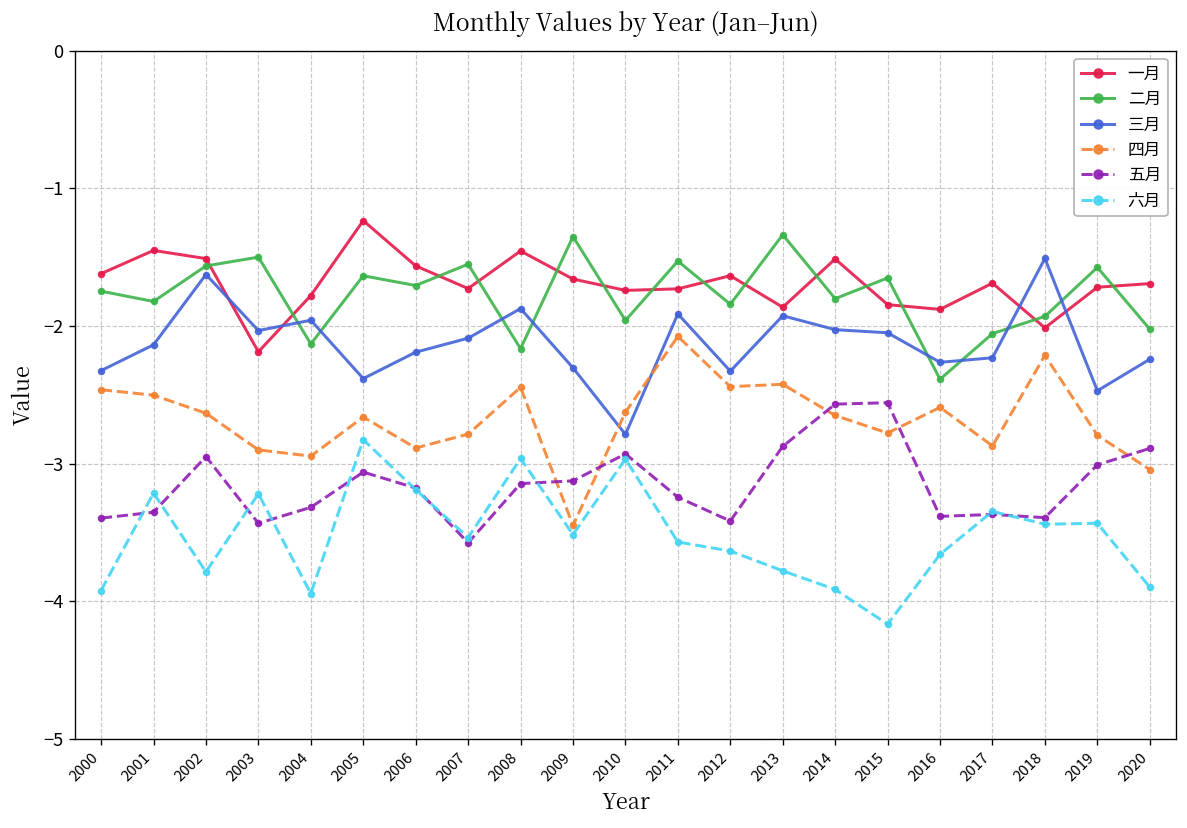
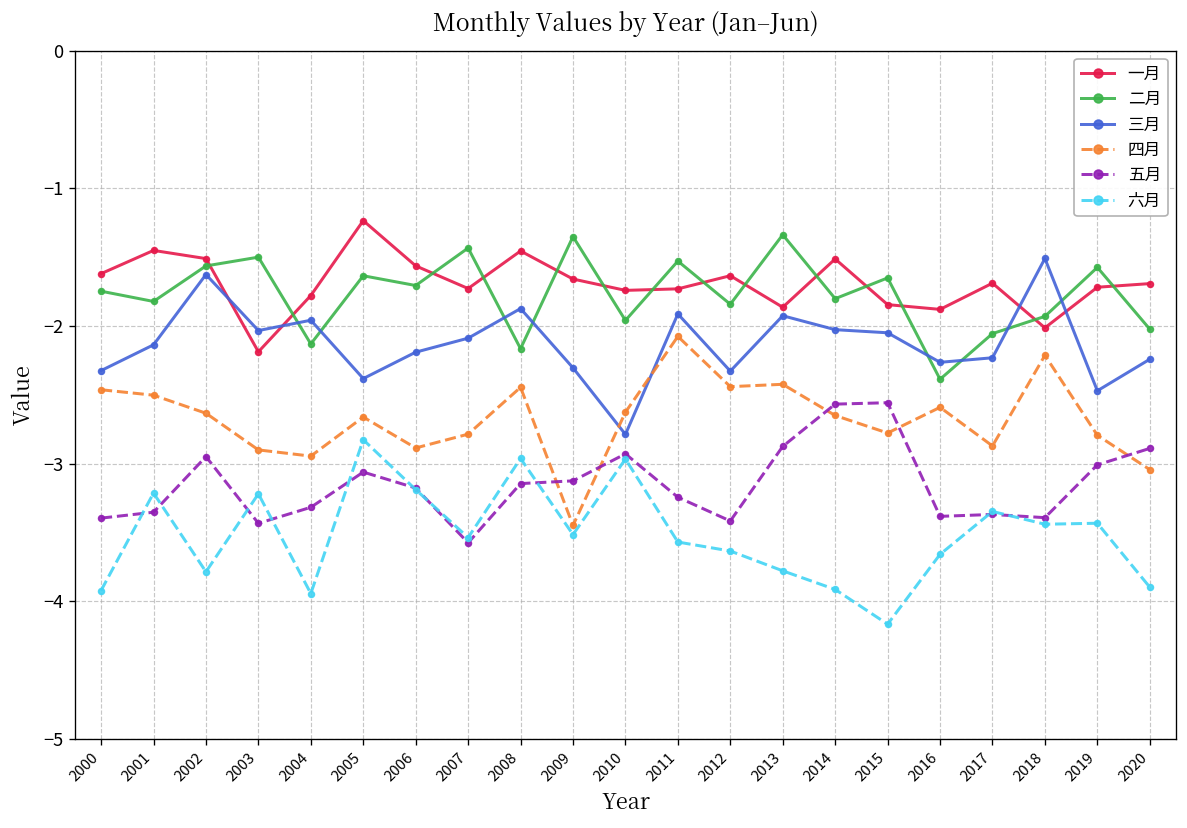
  {
    "一月": {
      "2000": -1.62,
      "2001": -1.45,
      "2002": -1.51,
      "2003": -2.19,
      "2004": -1.78,
      "2005": -1.23,
      "2006": -1.56,
      "2007": -1.73,
      "2008": -1.46,
      "2009": -1.66,
      "2010": -1.74,
      "2011": -1.73,
      "2012": -1.63,
      "2013": -1.86,
      "2014": -1.51,
      "2015": -1.84,
      "2016": -1.88,
      "2017": -1.69,
      "2018": -2.01,
      "2019": -1.72,
      "2020": -1.69
    },
    "二月": {
      "2000": -1.75,
      "2001": -1.82,
      "2002": -1.56,
      "2003": -1.50,
      "2004": -2.13,
      "2005": -1.64,
      "2006": -1.71,
-     "2007": -1.55,
+     "2007": -1.43,
      "2008": -2.17,
      "2009": -1.35,
      "2010": -1.96,
      "2011": -1.53,
      "2012": -1.84,
      "2013": -1.34,
      "2014": -1.80,
      "2015": -1.65,
      "2016": -2.39,
      "2017": -2.06,
      "2018": -1.93,
      "2019": -1.57,
      "2020": -2.02
    },
    "三月": {
      "2000": -2.32,
      "2001": -2.14,
      "2002": -1.63,
      "2003": -2.03,
      "2004": -1.96,
      "2005": -2.38,
      "2006": -2.19,
      "2007": -2.09,
      "2008": -1.87,
      "2009": -2.30,
      "2010": -2.79,
      "2011": -1.91,
      "2012": -2.33,
      "2013": -1.93,
      "2014": -2.03,
      "2015": -2.05,
      "2016": -2.26,
      "2017": -2.23,
      "2018": -1.51,
      "2019": -2.47,
      "2020": -2.24
    },
    "四月": {
      "2000": -2.46,
      "2001": -2.50,
      "2002": -2.63,
      "2003": -2.90,
      "2004": -2.95,
      "2005": -2.66,
      "2006": -2.89,
      "2007": -2.79,
      "2008": -2.45,
      "2009": -3.45,
      "2010": -2.63,
      "2011": -2.08,
      "2012": -2.44,
      "2013": -2.42,
      "2014": -2.65,
      "2015": -2.78,
      "2016": -2.59,
      "2017": -2.87,
      "2018": -2.21,
      "2019": -2.79,
      "2020": -3.04
    },
    "五月": {
      "2000": -3.40,
      "2001": -3.35,
      "2002": -2.95,
      "2003": -3.43,
      "2004": -3.32,
      "2005": -3.06,
      "2007": -3.58,
      "2008": -3.15,
      "2009": -3.13,
      "2010": -2.93,
      "2011": -3.24,
      "2012": -3.42,
      "2013": -2.88,
      "2014": -2.57,
      "2015": -2.56,
      "2016": -3.38,
      "2018": -3.39,
      "2019": -3.01,
      "2020": -2.89
    },
    "六月": {
      "2000": -3.92,
      "2001": -3.21,
      "2002": -3.79,
      "2003": -3.22,
      "2004": -3.94,
      "2005": -2.83,
      "2007": -3.54,
      "2008": -2.96,
      "2009": -3.52,
      "2010": -2.97,
      "2011": -3.57,
      "2012": -3.64,
      "2013": -3.78,
      "2014": -3.91,
      "2015": -4.17,
      "2016": -3.66,
      "2018": -3.44,
      "2019": -3.43,
      "2020": -3.90
    }
  }
